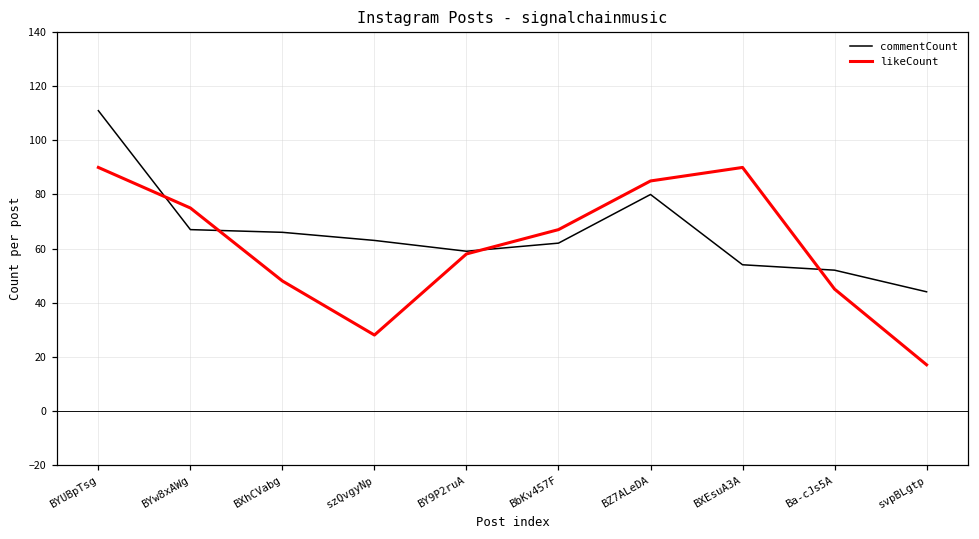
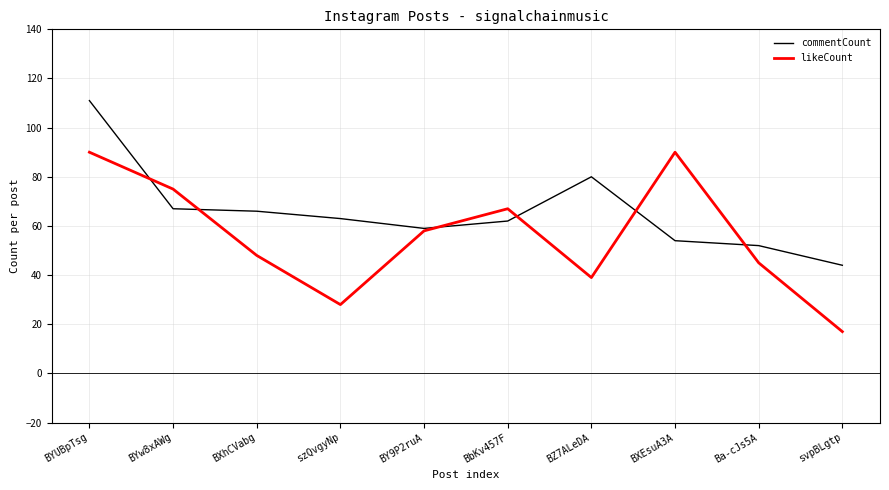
  {
    "commentCount": {
      "BYUBpTsg": 111,
      "BYw8xAWg": 67,
      "BXhCVabg": 66,
      "szQvgyNp": 63,
      "BbKv457F": 62,
      "BZ7ALeDA": 80,
      "BXEsuA3A": 54,
      "Ba-cJs5A": 52,
      "svpBLgtp": 44
    },
    "likeCount": {
      "BYUBpTsg": 90,
      "BYw8xAWg": 75,
      "BXhCVabg": 48,
      "szQvgyNp": 28,
      "BbKv457F": 67,
-     "BZ7ALeDA": 85,
+     "BZ7ALeDA": 39,
      "BXEsuA3A": 90,
      "Ba-cJs5A": 45,
      "svpBLgtp": 17
    }
  }
